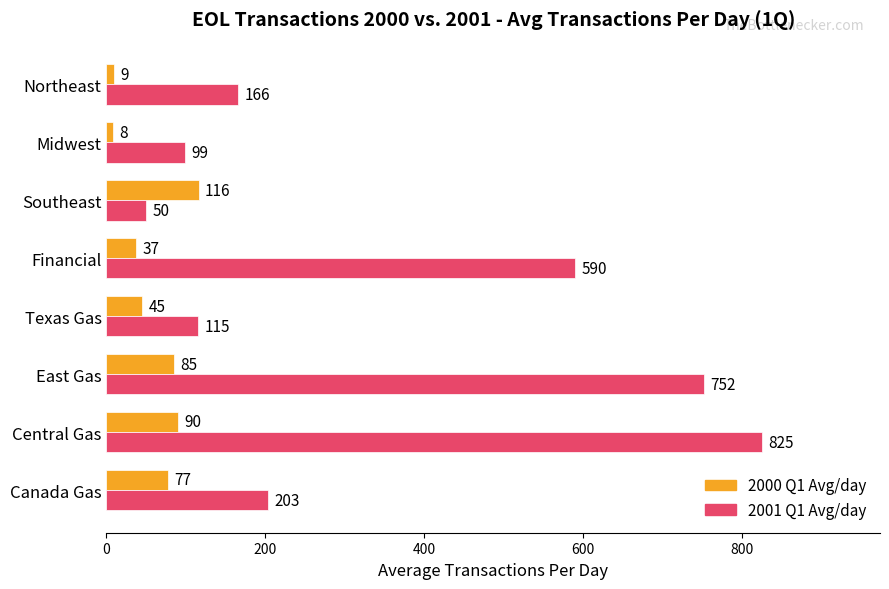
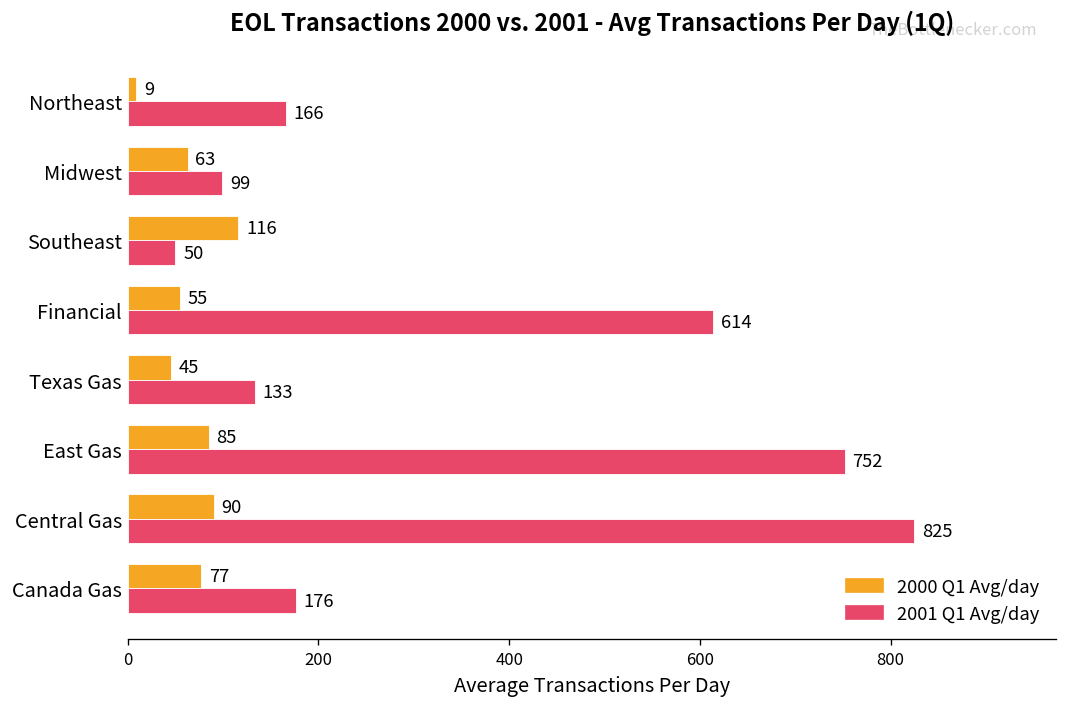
  {
    "2000 Q1 Avg/day": {
      "Northeast": 9,
-     "Midwest": 8,
+     "Midwest": 63,
      "Southeast": 116,
-     "Financial": 37,
+     "Financial": 55,
      "Texas Gas": 45,
      "East Gas": 85,
      "Central Gas": 90,
      "Canada Gas": 77
    },
    "2001 Q1 Avg/day": {
      "Northeast": 166,
      "Midwest": 99,
      "Southeast": 50,
-     "Financial": 590,
-     "Texas Gas": 115,
+     "Financial": 614,
+     "Texas Gas": 133,
      "East Gas": 752,
      "Central Gas": 825,
-     "Canada Gas": 203
+     "Canada Gas": 176
    }
  }
